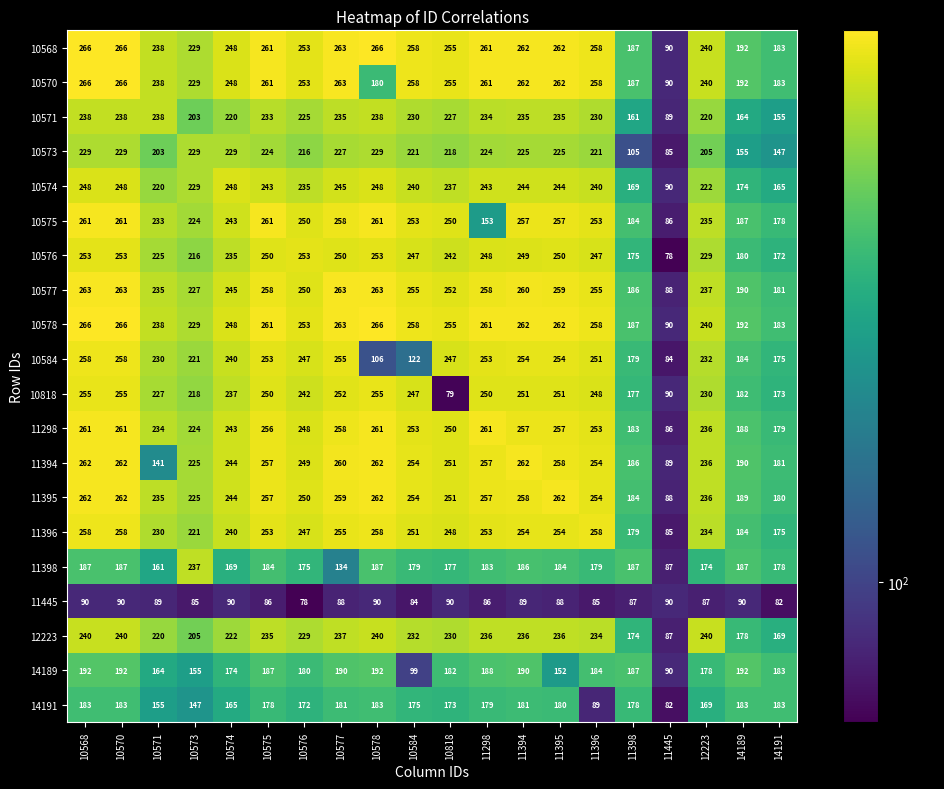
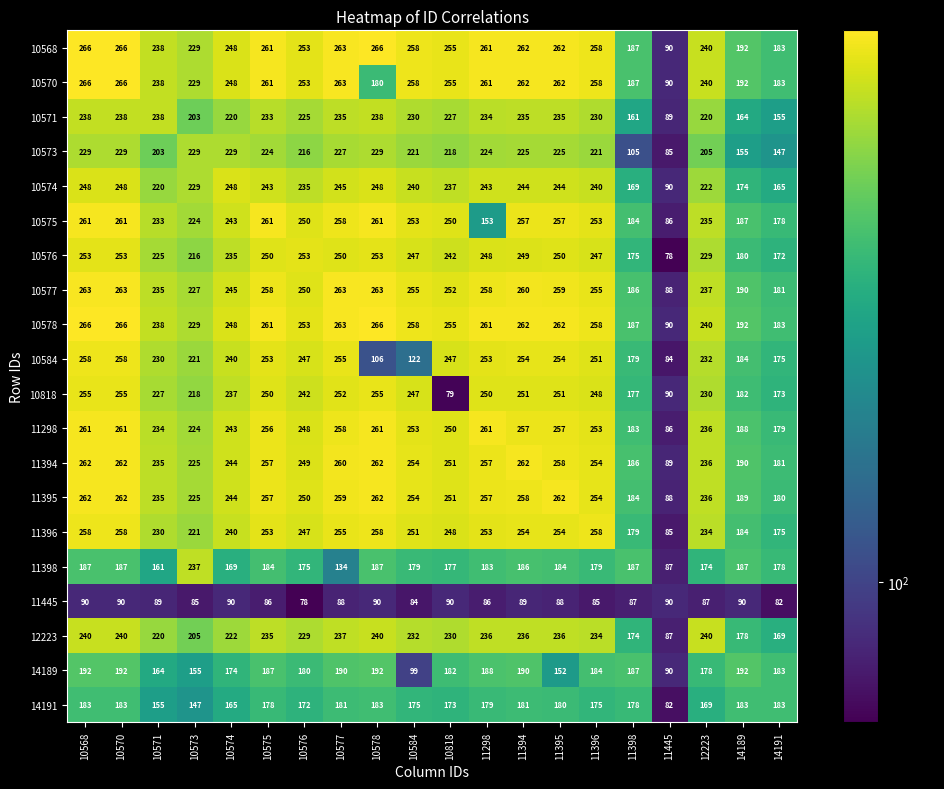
  {
    "11394": {
      "10568": 262,
      "10570": 262,
-     "10571": 141,
+     "10571": 235,
      "10573": 225,
      "10574": 244,
      "10575": 257,
      "10576": 249,
      "10577": 260,
      "10578": 262,
      "10584": 254,
      "10818": 251,
      "11298": 257,
      "11394": 262,
      "11395": 258,
      "11396": 254,
      "11398": 186,
      "11445": 89,
      "12223": 236,
      "14189": 190,
      "14191": 181
    },
    "14191": {
      "10568": 183,
      "10570": 183,
      "10571": 155,
      "10573": 147,
      "10574": 165,
      "10575": 178,
      "10576": 172,
      "10577": 181,
      "10578": 183,
      "10584": 175,
      "10818": 173,
      "11298": 179,
      "11394": 181,
      "11395": 180,
-     "11396": 89,
+     "11396": 175,
      "11398": 178,
      "11445": 82,
      "12223": 169,
      "14189": 183,
      "14191": 183
    }
  }
